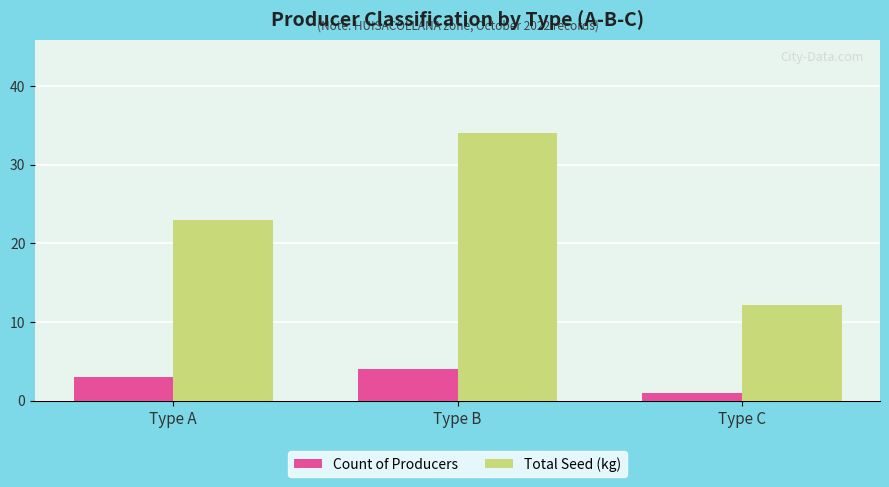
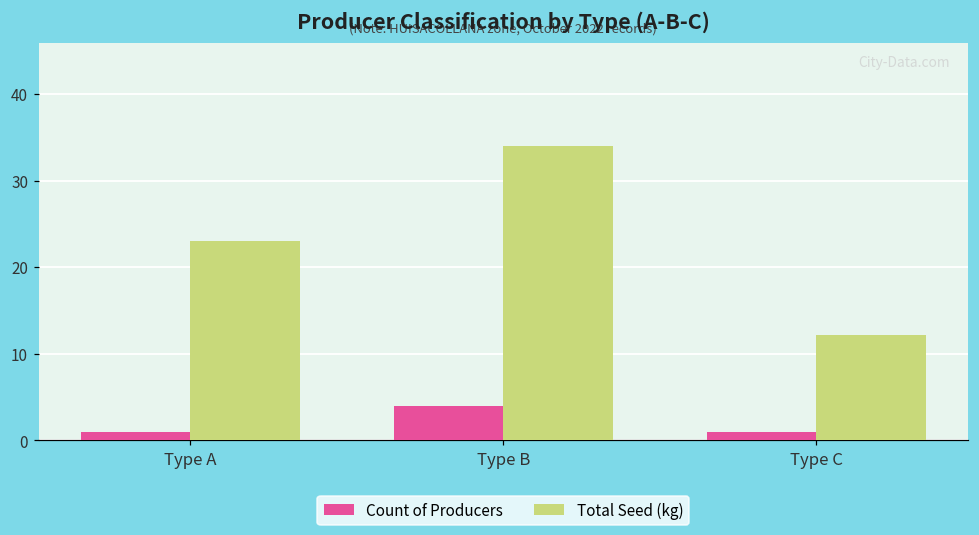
  {
    "Count of Producers": {
-     "Type A": 3,
+     "Type A": 1,
      "Type B": 4,
      "Type C": 1
    },
    "Total Seed (kg)": {
      "Type A": 23,
      "Type B": 34,
      "Type C": 12
    }
  }
